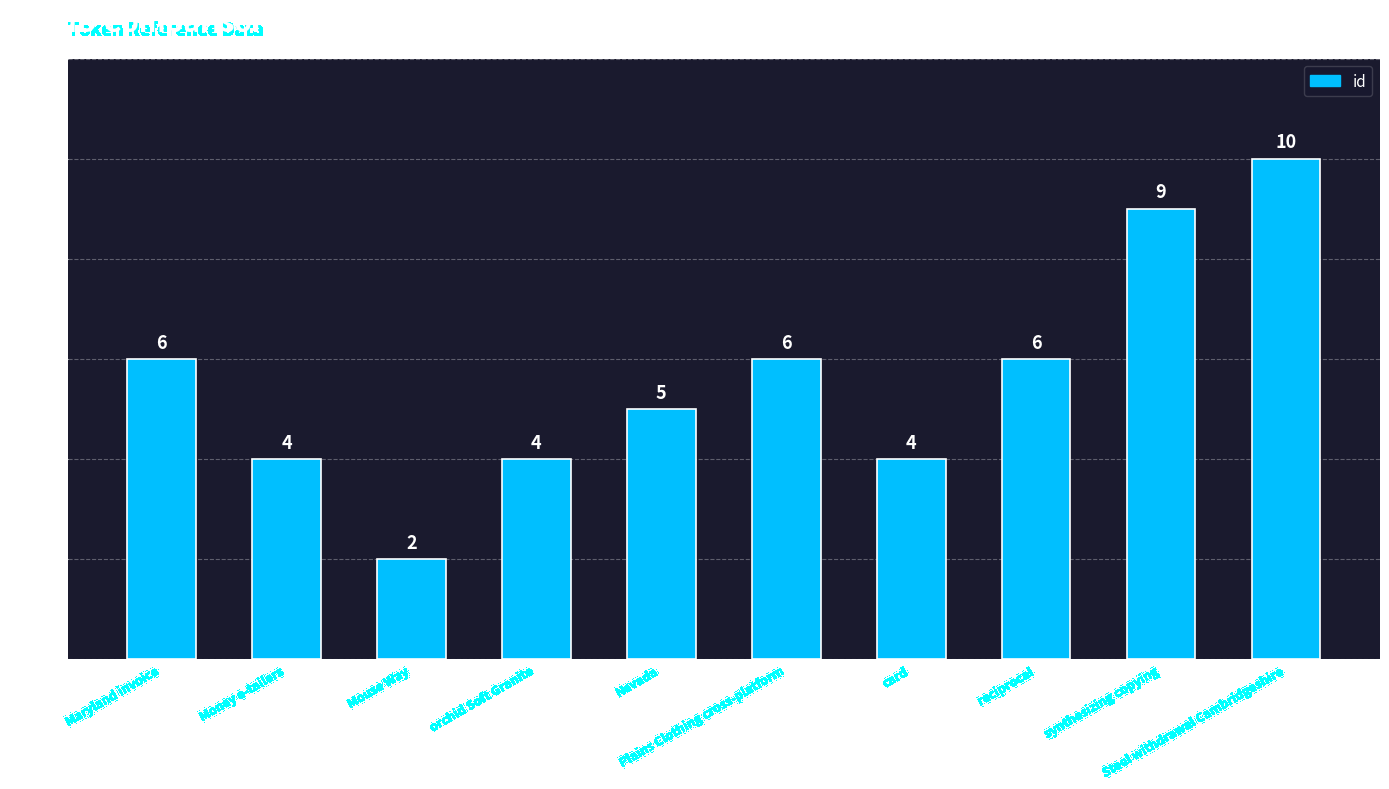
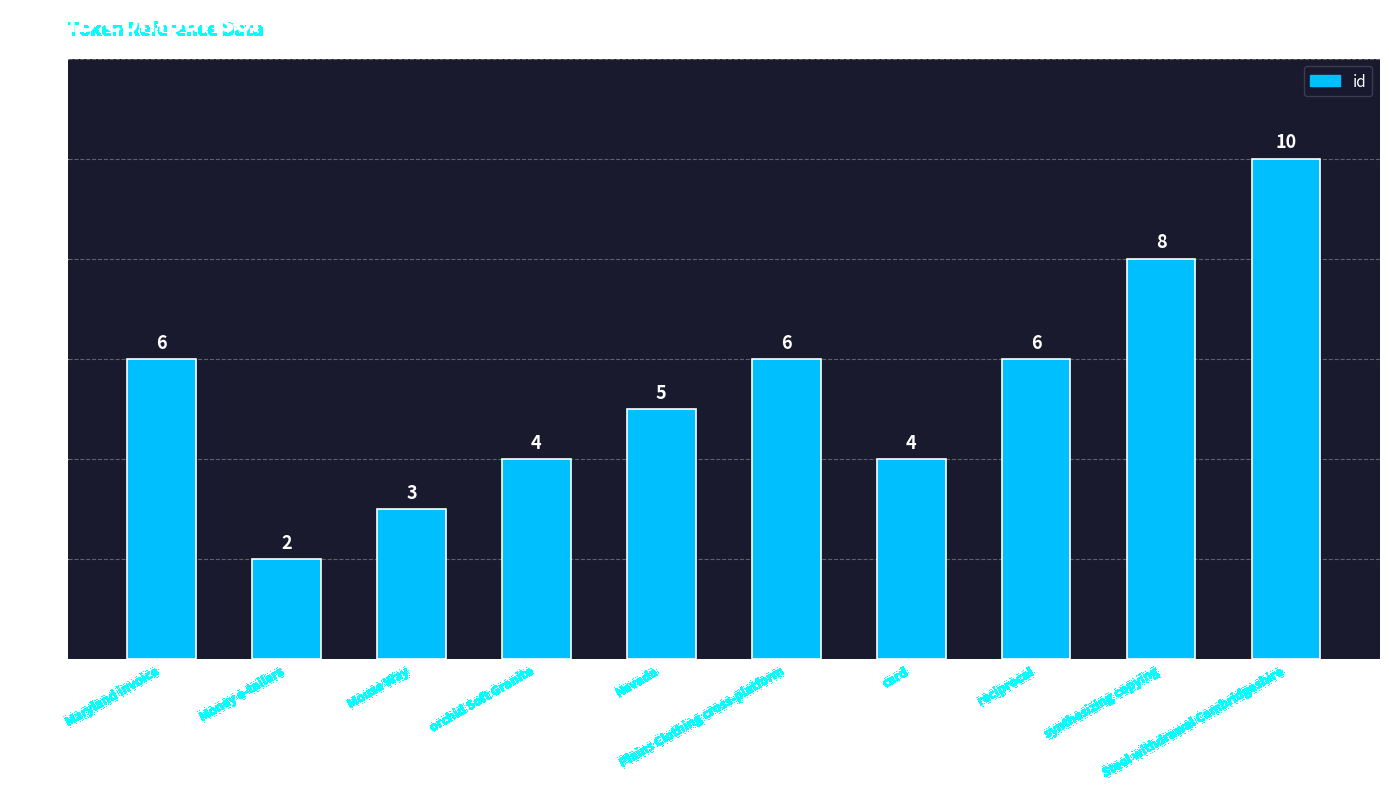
  {
    "Maryland invoice": 6,
-   "Money e-tailers": 4,
-   "Mouse Way": 2,
+   "Money e-tailers": 2,
+   "Mouse Way": 3,
    "orchid Soft Granite": 4,
    "Nevada": 5,
    "Plains Clothing cross-platform": 6,
    "card": 4,
    "reciprocal": 6,
-   "synthesizing copying": 9,
+   "synthesizing copying": 8,
    "Steel withdrawal Cambridgeshire": 10
  }
